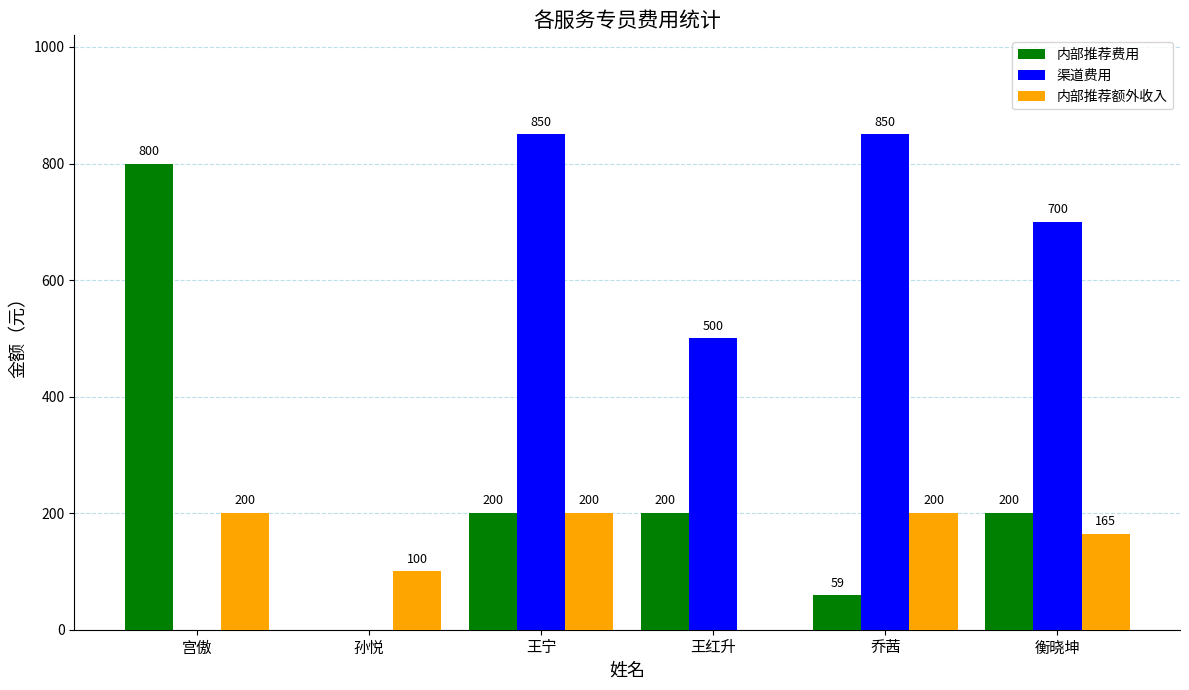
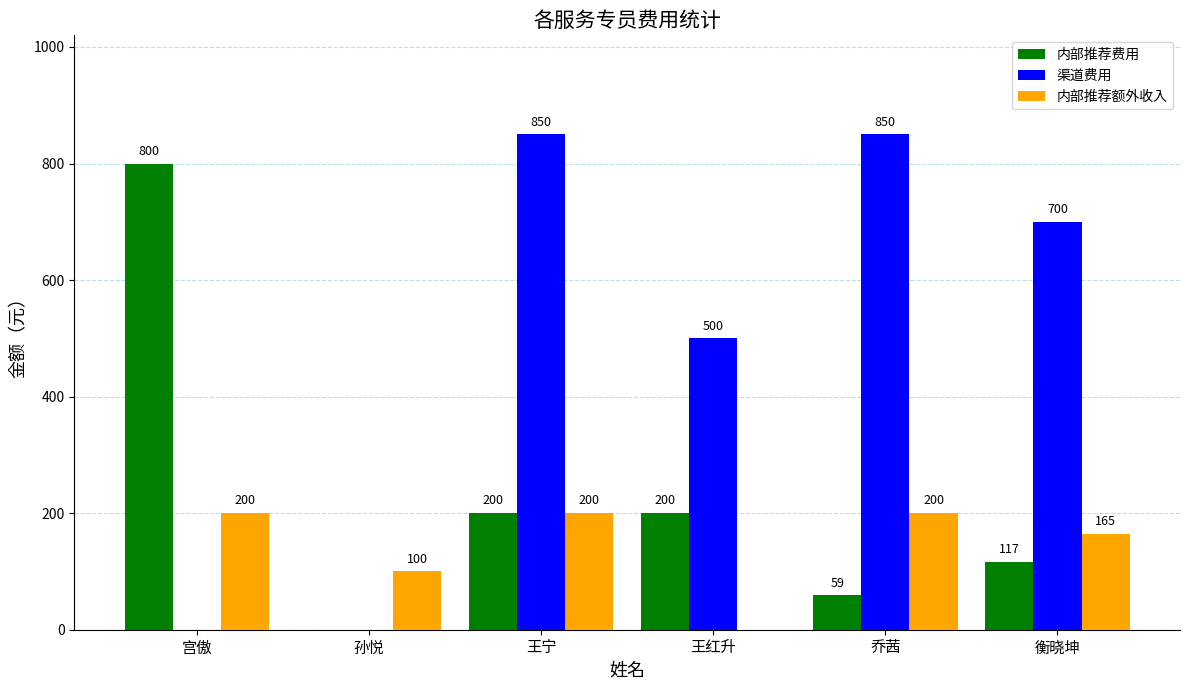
  {
    "内部推荐费用": {
      "宫傲": 800,
      "王宁": 200,
      "王红升": 200,
      "乔茜": 59,
-     "衡晓坤": 200
+     "衡晓坤": 117
    },
    "渠道费用": {
      "王宁": 850,
      "王红升": 500,
      "乔茜": 850,
      "衡晓坤": 700
    },
    "内部推荐额外收入": {
      "宫傲": 200,
      "孙悦": 100,
      "王宁": 200,
      "乔茜": 200,
      "衡晓坤": 165
    }
  }
